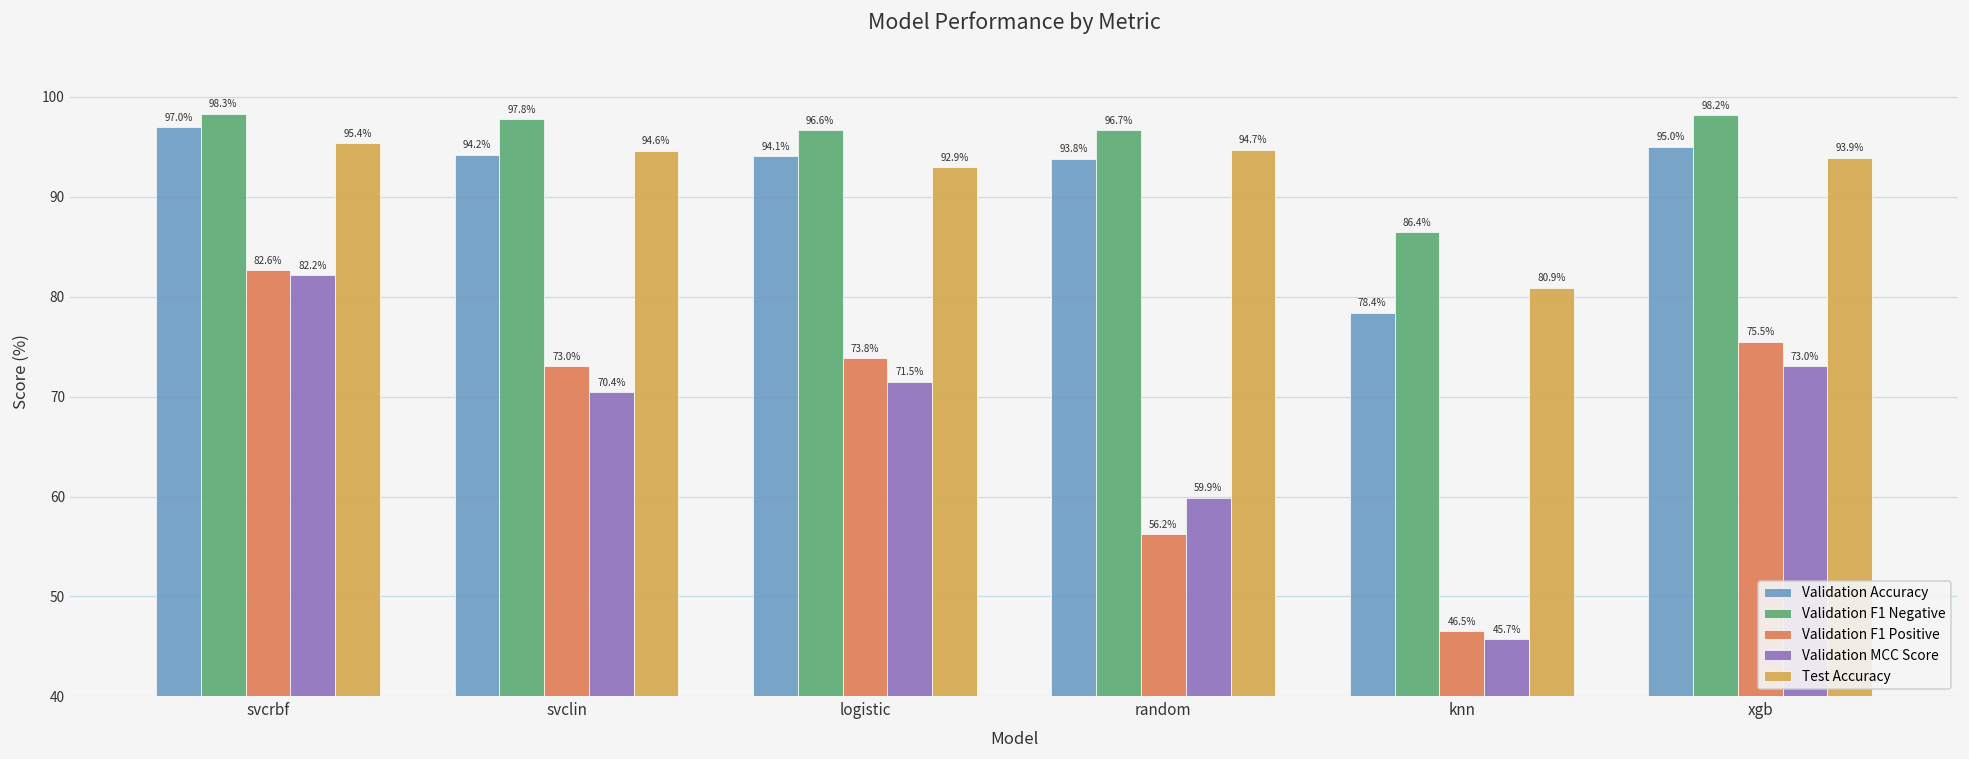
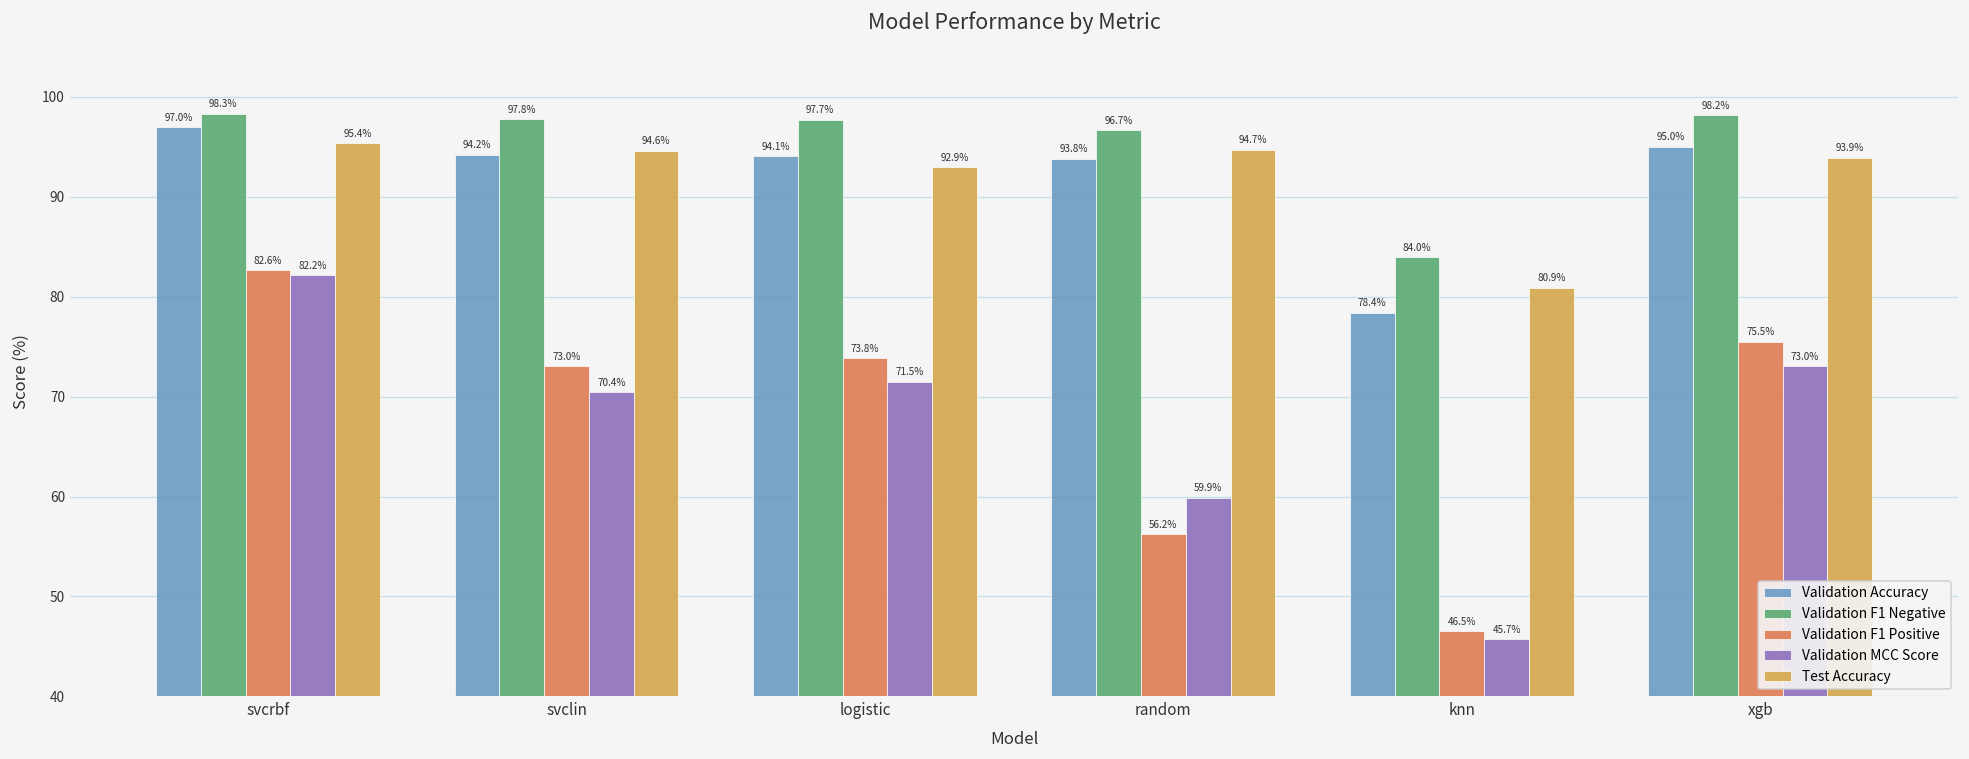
  {
    "Validation F1 Negative": {
      "svcrbf": "98.3%",
      "svclin": "97.8%",
-     "logistic": "96.6%",
+     "logistic": "97.7%",
      "random": "96.7%",
-     "knn": "86.4%",
+     "knn": "84.0%",
      "xgb": "98.2%"
    }
  }
